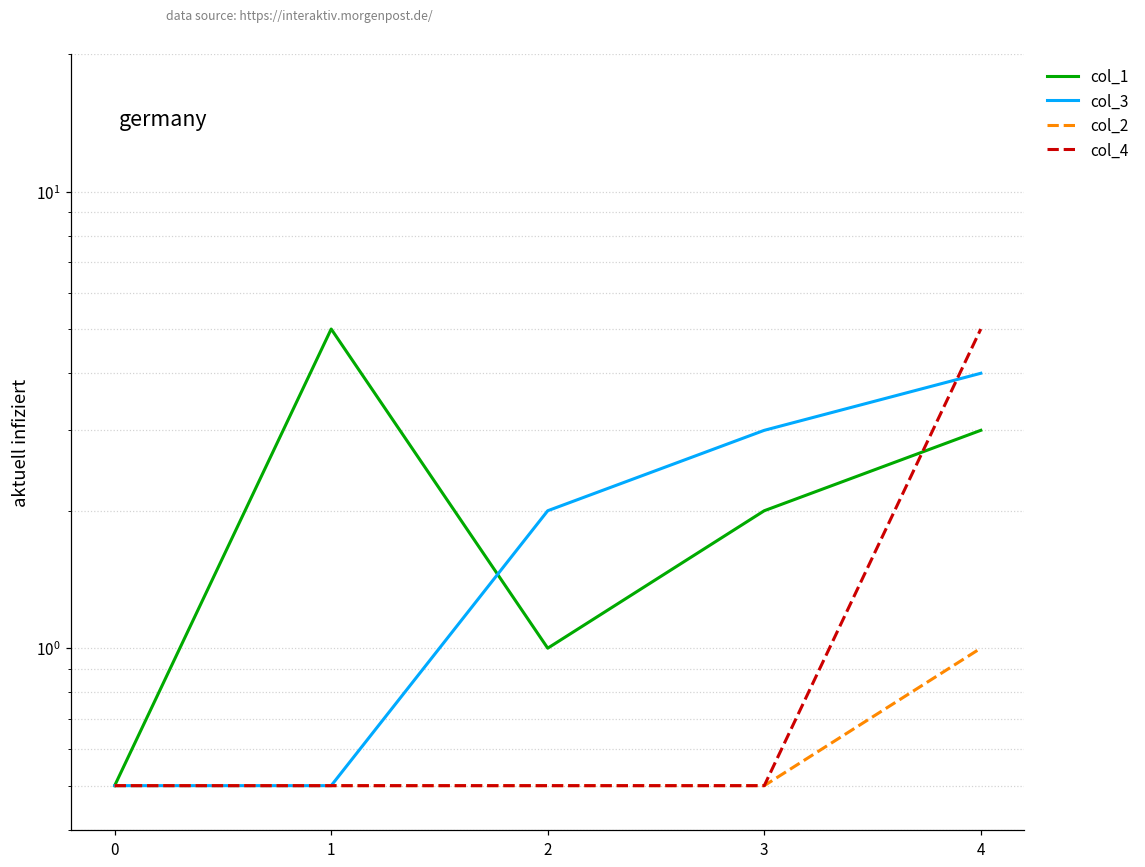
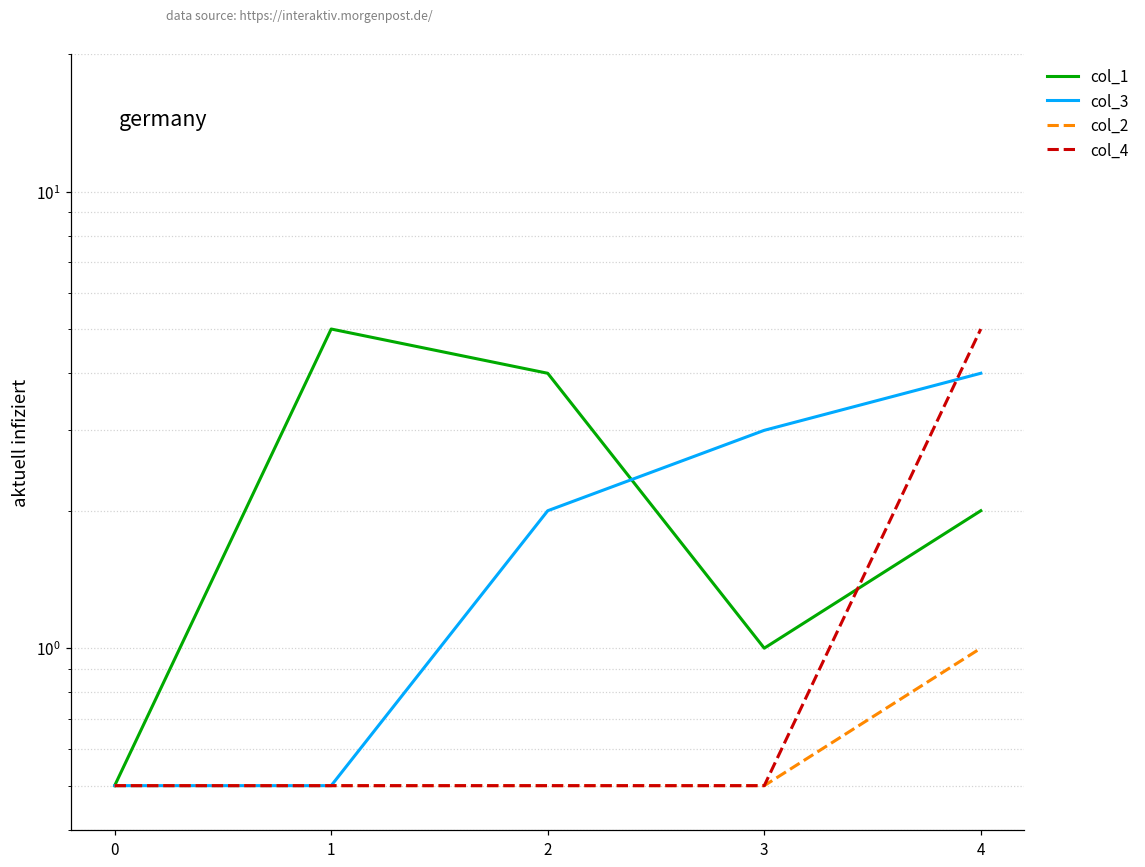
  {
    "col_1": {
      "1": 5,
-     "2": 1,
-     "3": 2,
-     "4": 3
+     "2": 4,
+     "3": 1,
+     "4": 2
    },
    "col_3": {
      "2": 2,
      "3": 3,
      "4": 4
    },
    "col_2": {
      "4": 1
    },
    "col_4": {
      "4": 5
    }
  }
